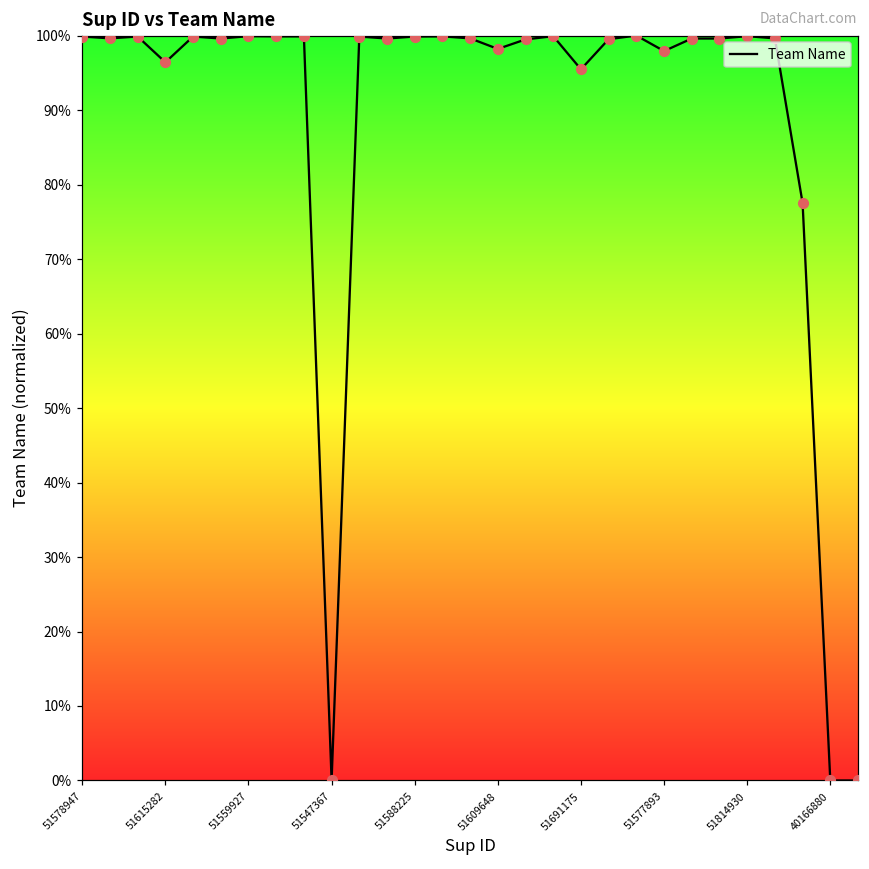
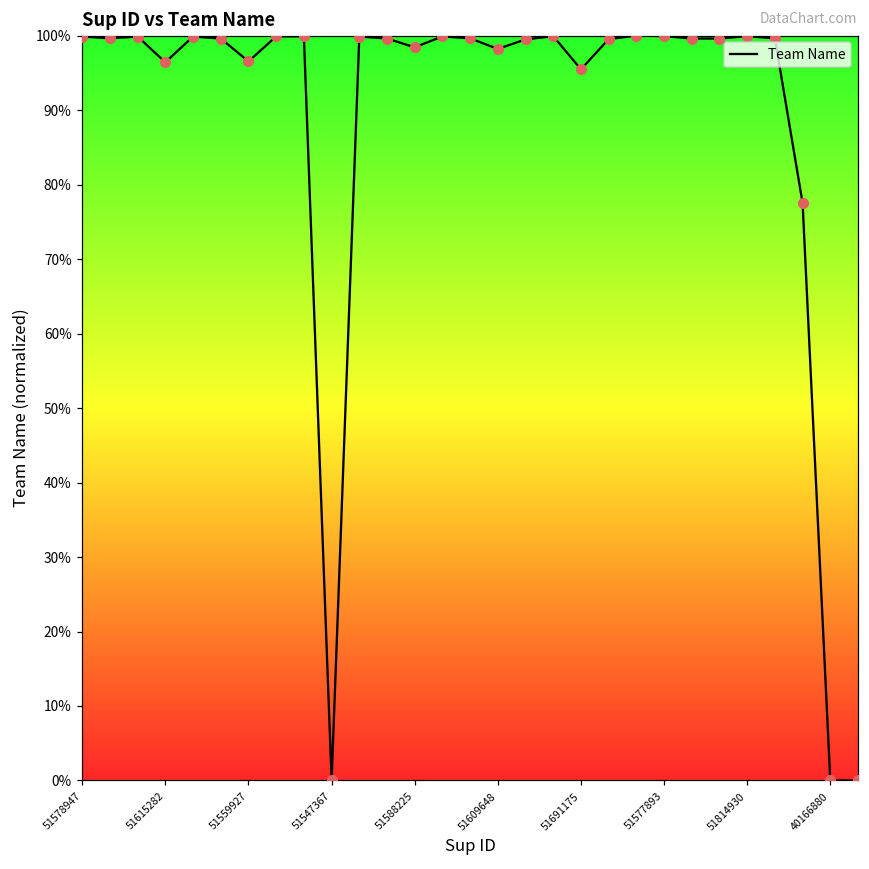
  {
    "51578947": "100%",
    "51615282": "96%",
-   "51559927": "100%",
+   "51559927": "97%",
    "51547367": "0%",
-   "51588225": "100%",
+   "51588225": "98%",
    "51609648": "98%",
    "51691175": "95%",
-   "51577893": "98%",
+   "51577893": "100%",
    "51814930": "100%",
    "40166880": "0%"
  }
